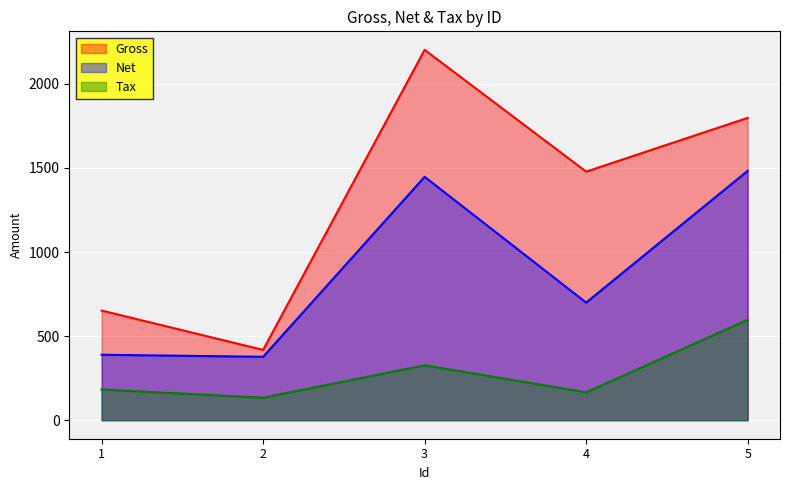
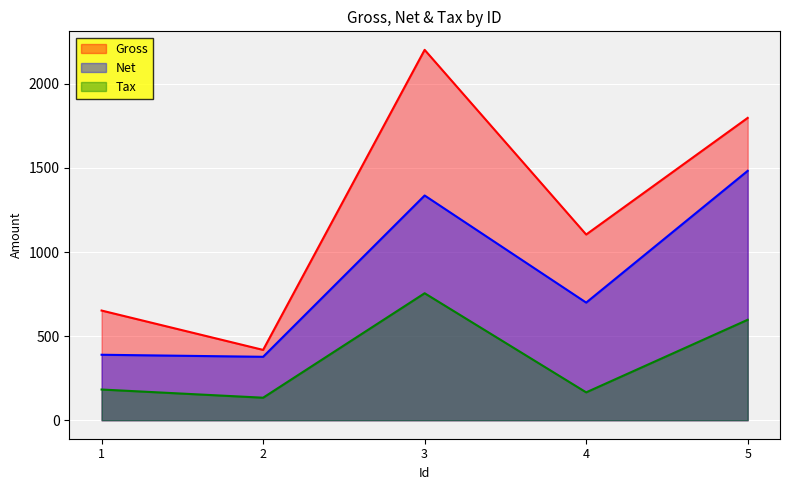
  {
    "Gross": {
      "1": 650,
      "2": 420,
      "3": 2200,
-     "4": 1480,
+     "4": 1100,
      "5": 1800
    },
    "Net": {
      "1": 390,
      "2": 380,
-     "3": 1450,
+     "3": 1340,
      "4": 700,
      "5": 1480
    },
    "Tax": {
      "1": 180,
      "2": 130,
-     "3": 330,
+     "3": 750,
      "4": 170,
      "5": 600
    }
  }
